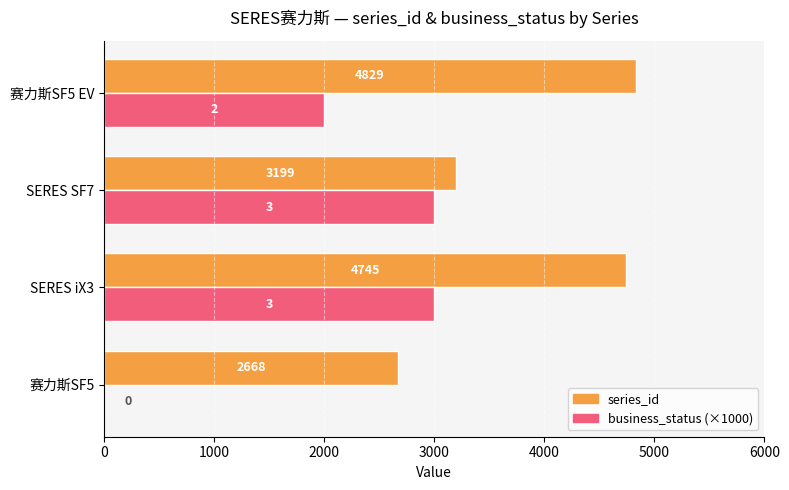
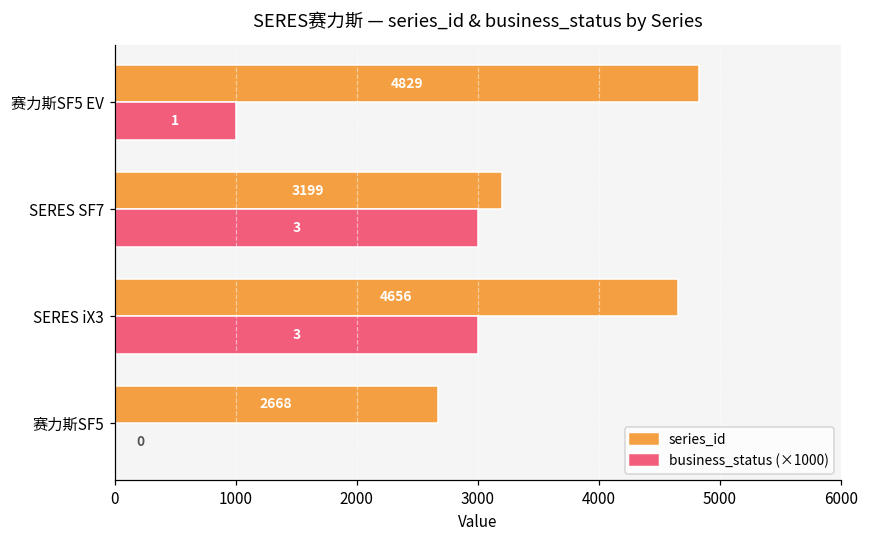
  {
    "series_id": {
      "赛力斯SF5 EV": 4829,
      "SERES SF7": 3199,
-     "SERES iX3": 4745,
+     "SERES iX3": 4656,
      "赛力斯SF5": 2668
    },
    "business_status (×1000)": {
-     "赛力斯SF5 EV": 2,
+     "赛力斯SF5 EV": 1,
      "赛力斯SF5": 0
    }
  }
